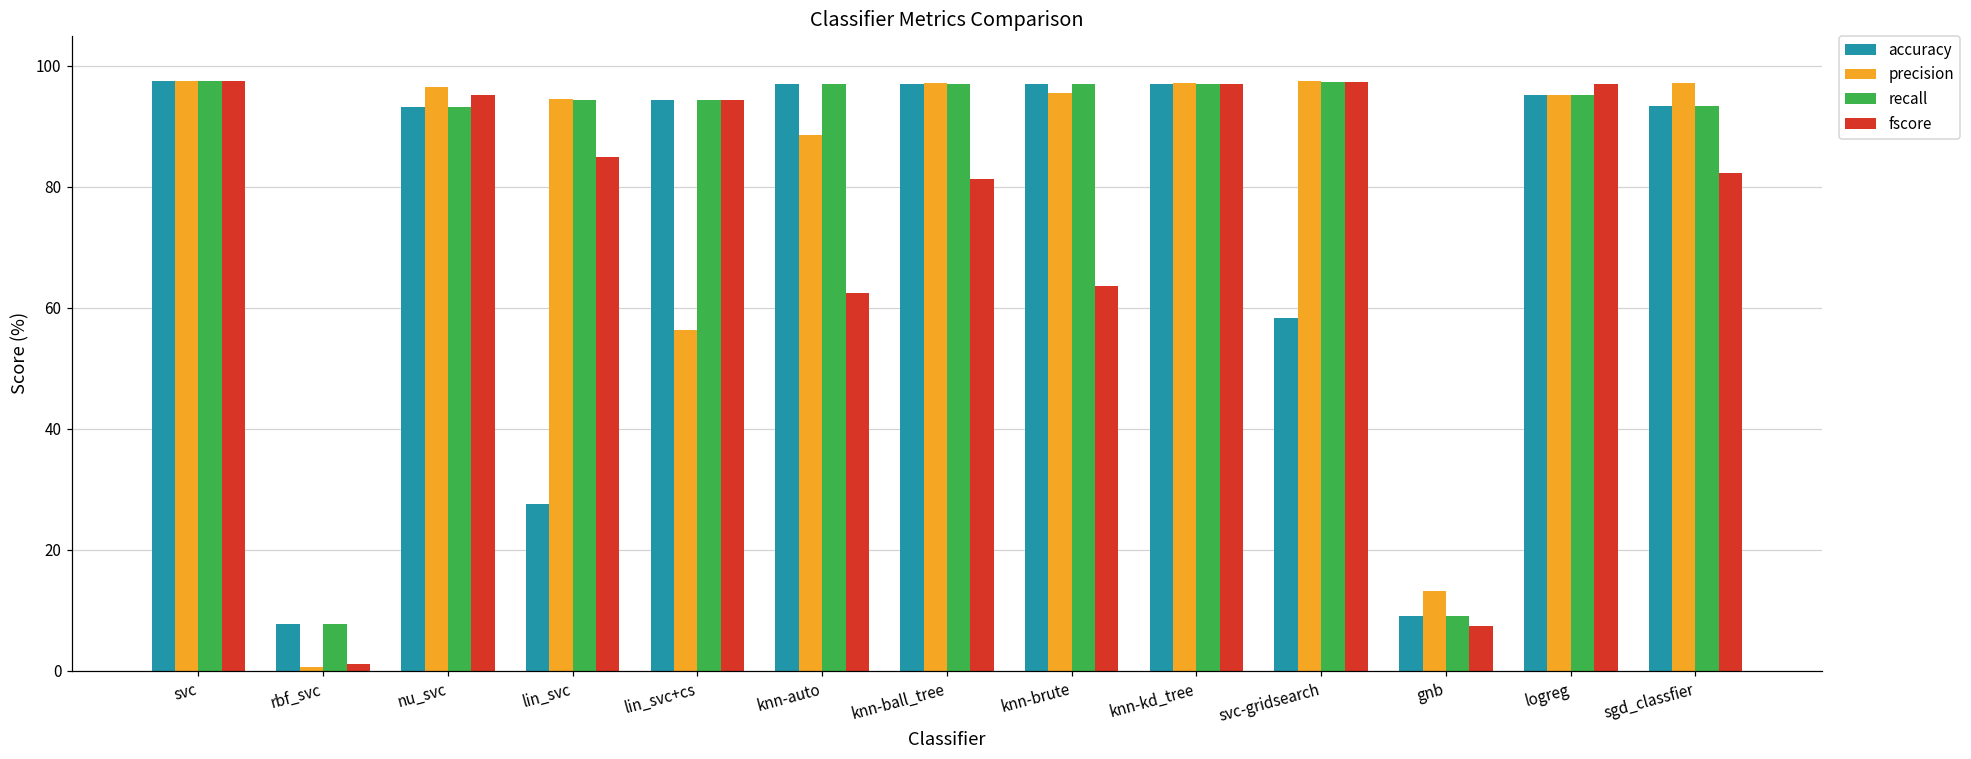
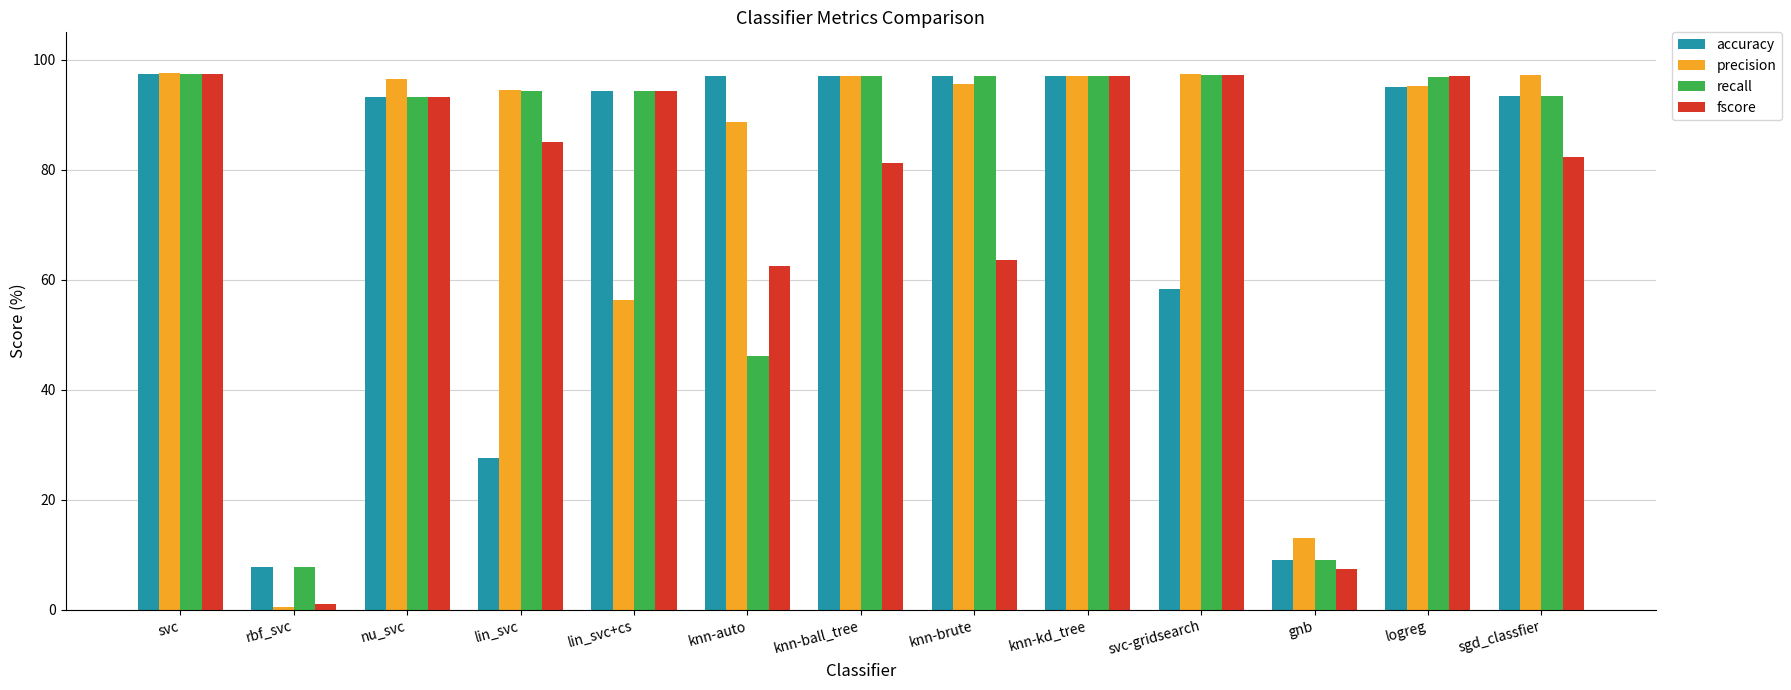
  {
    "accuracy": {
      "svc": 97,
      "rbf_svc": 8,
      "nu_svc": 93,
      "lin_svc": 28,
      "lin_svc+cs": 94,
      "knn-auto": 97,
      "knn-ball_tree": 97,
      "knn-brute": 97,
      "knn-kd_tree": 97,
      "svc-gridsearch": 58,
      "gnb": 9,
      "logreg": 95,
      "sgd_classfier": 93
    },
    "precision": {
      "svc": 98,
      "rbf_svc": 1,
      "nu_svc": 96,
      "lin_svc": 95,
      "lin_svc+cs": 56,
      "knn-auto": 89,
      "knn-ball_tree": 97,
      "knn-brute": 96,
      "knn-kd_tree": 97,
      "svc-gridsearch": 97,
      "gnb": 13,
      "logreg": 95,
      "sgd_classfier": 97
    },
    "recall": {
      "svc": 97,
      "rbf_svc": 8,
      "nu_svc": 93,
      "lin_svc": 94,
      "lin_svc+cs": 94,
-     "knn-auto": 97,
+     "knn-auto": 46,
      "knn-ball_tree": 97,
      "knn-brute": 97,
      "knn-kd_tree": 97,
      "svc-gridsearch": 97,
      "gnb": 9,
-     "logreg": 95,
+     "logreg": 97,
      "sgd_classfier": 93
    },
    "fscore": {
      "svc": 97,
      "rbf_svc": 1,
-     "nu_svc": 95,
+     "nu_svc": 93,
      "lin_svc": 85,
      "lin_svc+cs": 94,
      "knn-auto": 63,
      "knn-ball_tree": 81,
      "knn-brute": 64,
      "knn-kd_tree": 97,
      "svc-gridsearch": 97,
      "gnb": 7,
      "logreg": 97,
      "sgd_classfier": 82
    }
  }
